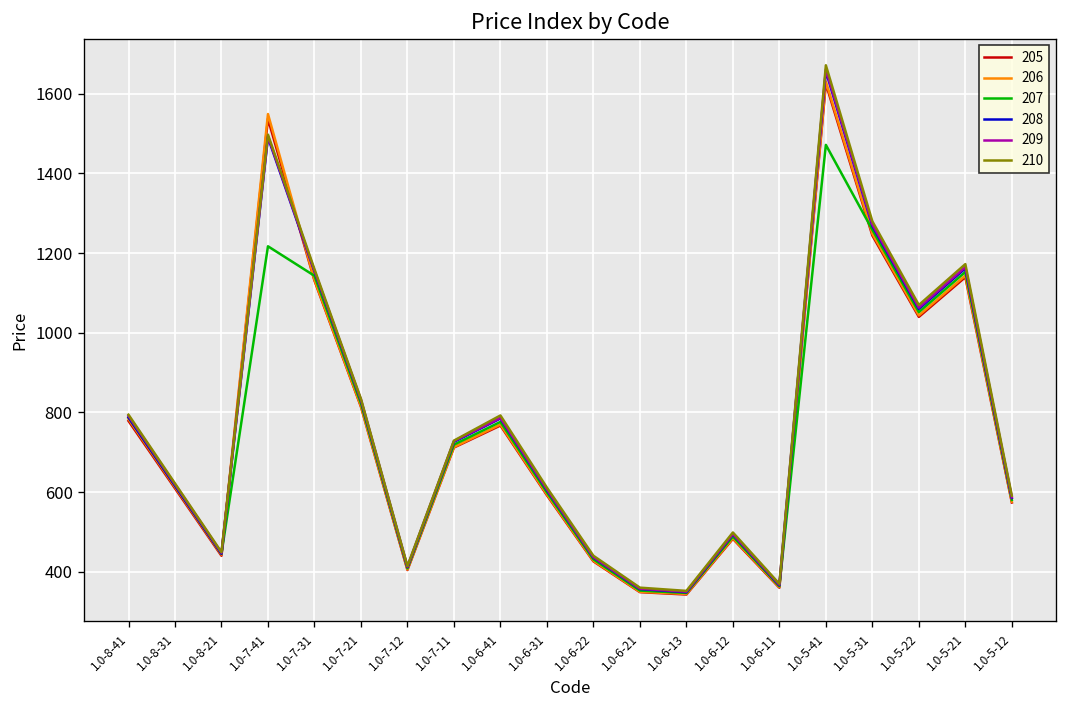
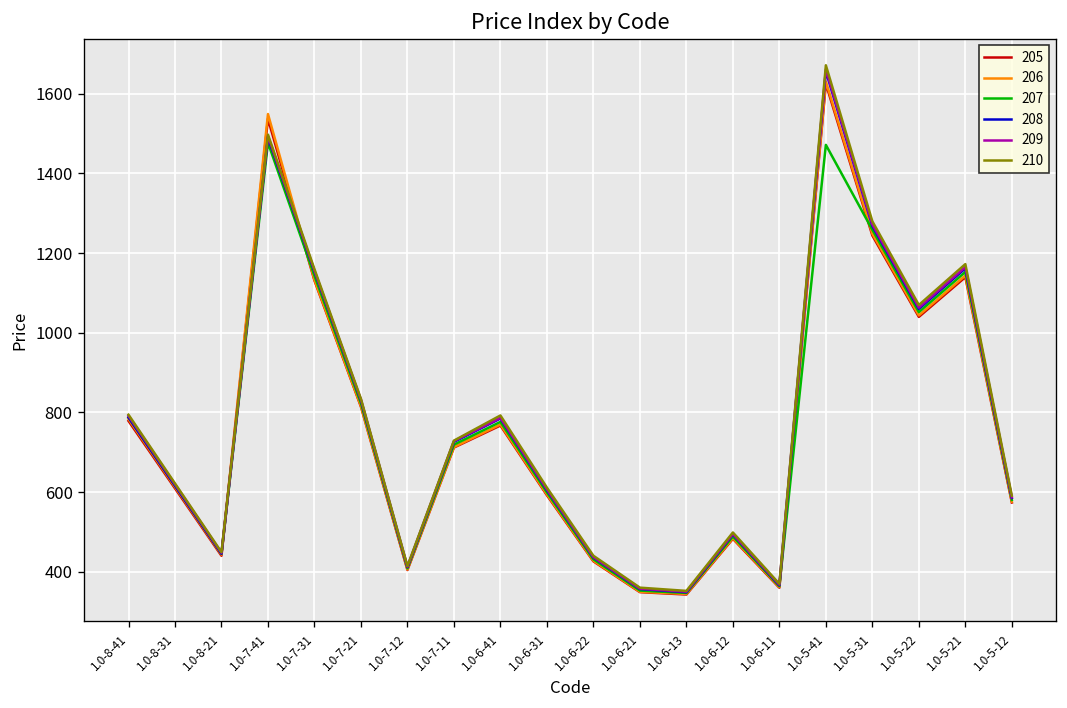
  {
    "205": {
      "1.0-7-41": 1540
    },
    "206": {
      "1.0-7-41": 1550
    },
    "207": {
-     "1.0-7-41": 1220,
+     "1.0-7-41": 1480,
      "1.0-7-31": 1140,
      "1.0-5-41": 1470,
      "1.0-5-31": 1260,
      "1.0-5-22": 1050,
      "1.0-5-21": 1150
    },
    "210": {
      "1.0-5-41": 1670,
      "1.0-5-31": 1280
    }
  }
